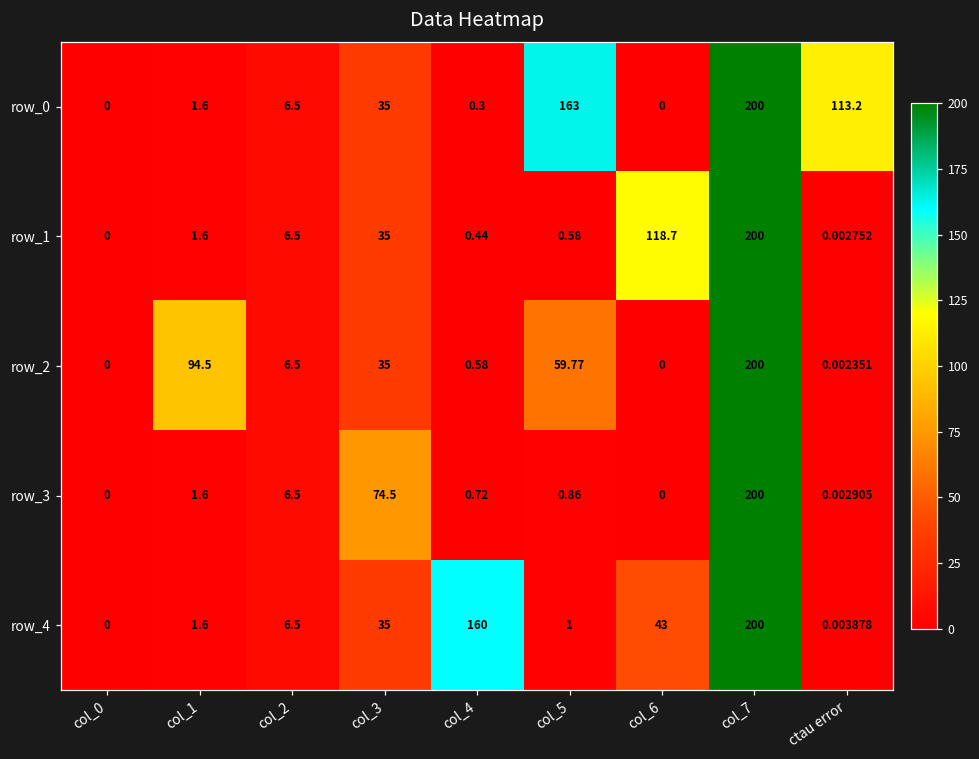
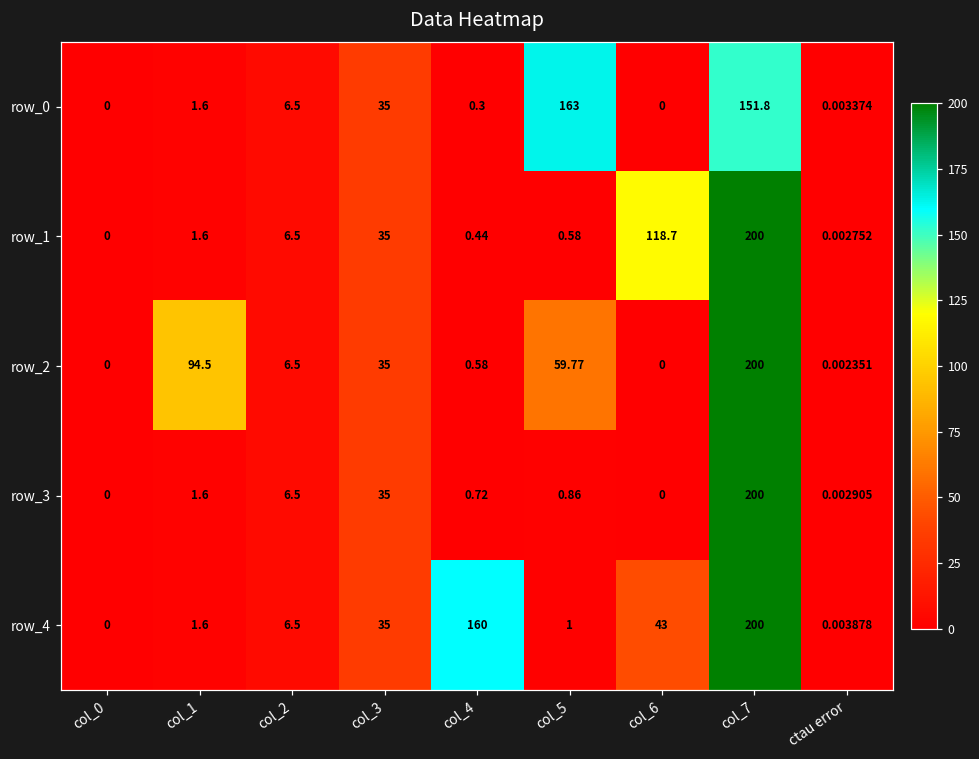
  {
    "row_0": {
      "col_0": 0,
      "col_1": 1.6,
      "col_2": 6.5,
      "col_3": 35,
      "col_4": 0.3,
      "col_5": 163,
      "col_6": 0,
-     "col_7": 200,
-     "ctau error": 113.2
+     "col_7": 151.8,
+     "ctau error": 0.003374
    },
    "row_1": {
      "col_0": 0,
      "col_1": 1.6,
      "col_2": 6.5,
      "col_3": 35,
      "col_4": 0.44,
      "col_5": 0.58,
      "col_6": 118.7,
      "col_7": 200,
      "ctau error": 0.002752
    },
    "row_2": {
      "col_0": 0,
      "col_1": 94.5,
      "col_2": 6.5,
      "col_3": 35,
      "col_4": 0.58,
      "col_5": 59.77,
      "col_6": 0,
      "col_7": 200,
      "ctau error": 0.002351
    },
    "row_3": {
      "col_0": 0,
      "col_1": 1.6,
      "col_2": 6.5,
-     "col_3": 74.5,
+     "col_3": 35,
      "col_4": 0.72,
      "col_5": 0.86,
      "col_6": 0,
      "col_7": 200,
      "ctau error": 0.002905
    },
    "row_4": {
      "col_0": 0,
      "col_1": 1.6,
      "col_2": 6.5,
      "col_3": 35,
      "col_4": 160,
      "col_5": 1,
      "col_6": 43,
      "col_7": 200,
      "ctau error": 0.003878
    }
  }
